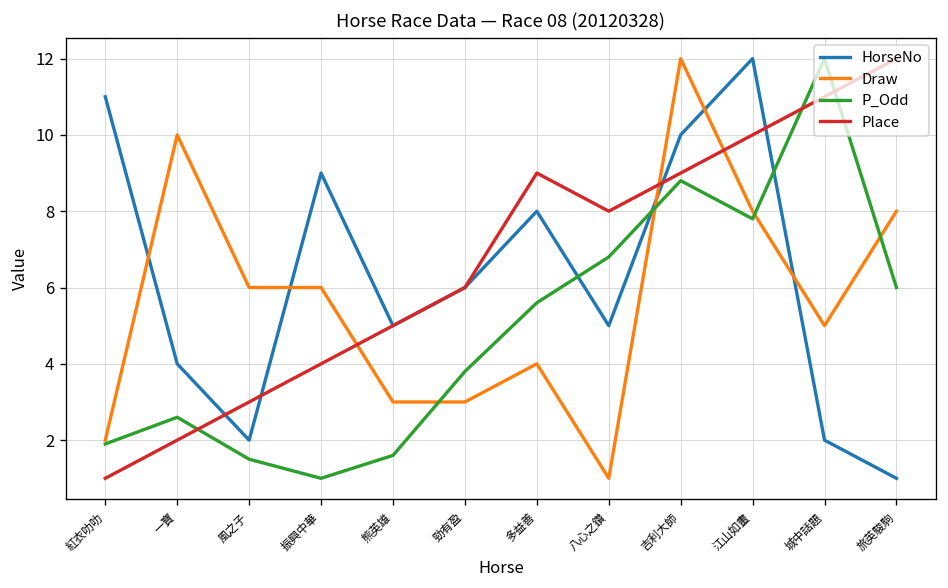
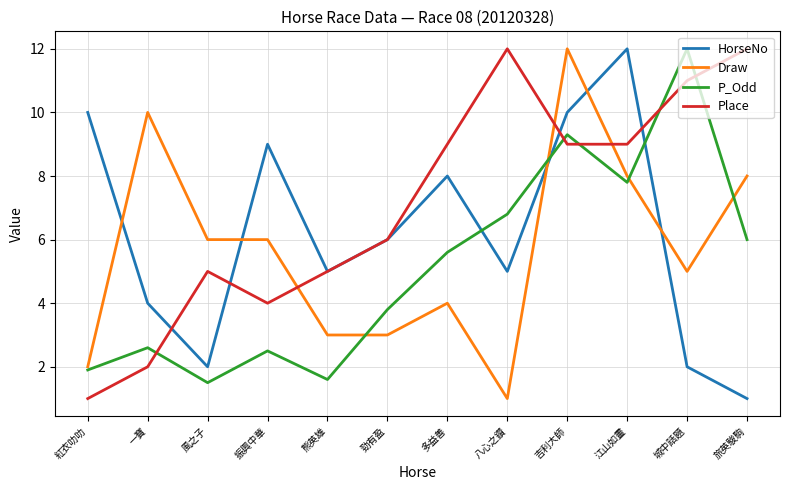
  {
    "HorseNo": {
-     "紅衣叻叻": 11,
+     "紅衣叻叻": 10,
      "一寶": 4,
      "風之子": 2,
      "振興中華": 9,
      "多益善": 8,
      "八心之鑽": 5,
      "吉利大師": 10,
      "江山如畫": 12,
      "城中話題": 2,
      "旅英駿駒": 1
    },
    "Draw": {
      "紅衣叻叻": 2.0,
      "一寶": 10.0,
      "風之子": 6.0,
      "振興中華": 6.0,
      "熊英雄": 3.0,
      "勁有盈": 3.0,
      "多益善": 4.0,
      "八心之鑽": 1.0,
      "吉利大師": 12.0,
      "江山如畫": 8.0,
      "城中話題": 5.0,
      "旅英駿駒": 8.0
    },
    "P_Odd": {
      "紅衣叻叻": 1.9,
      "一寶": 2.6,
      "風之子": 1.5,
-     "振興中華": 1.0,
+     "振興中華": 2.5,
      "熊英雄": 1.6,
      "勁有盈": 3.8,
      "多益善": 5.6,
      "八心之鑽": 6.8,
-     "吉利大師": 8.8,
+     "吉利大師": 9.3,
      "江山如畫": 7.8,
      "旅英駿駒": 6.0
    },
    "Place": {
      "紅衣叻叻": 1,
      "一寶": 2,
-     "風之子": 3,
+     "風之子": 5,
      "振興中華": 4,
      "多益善": 9,
-     "八心之鑽": 8,
+     "八心之鑽": 12,
      "吉利大師": 9,
-     "江山如畫": 10
+     "江山如畫": 9
    }
  }
